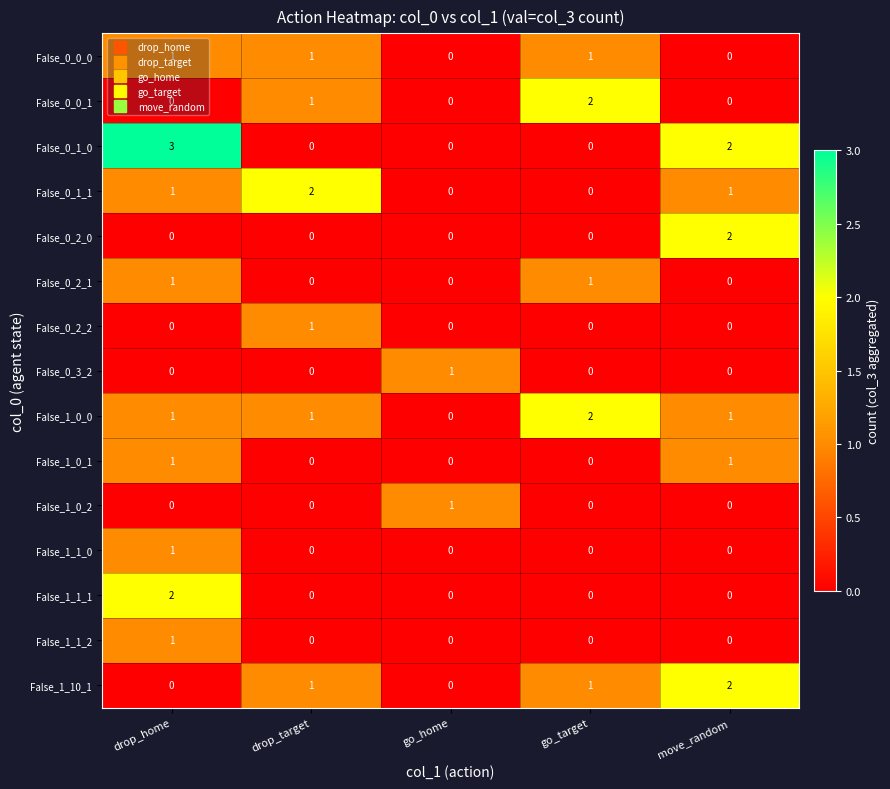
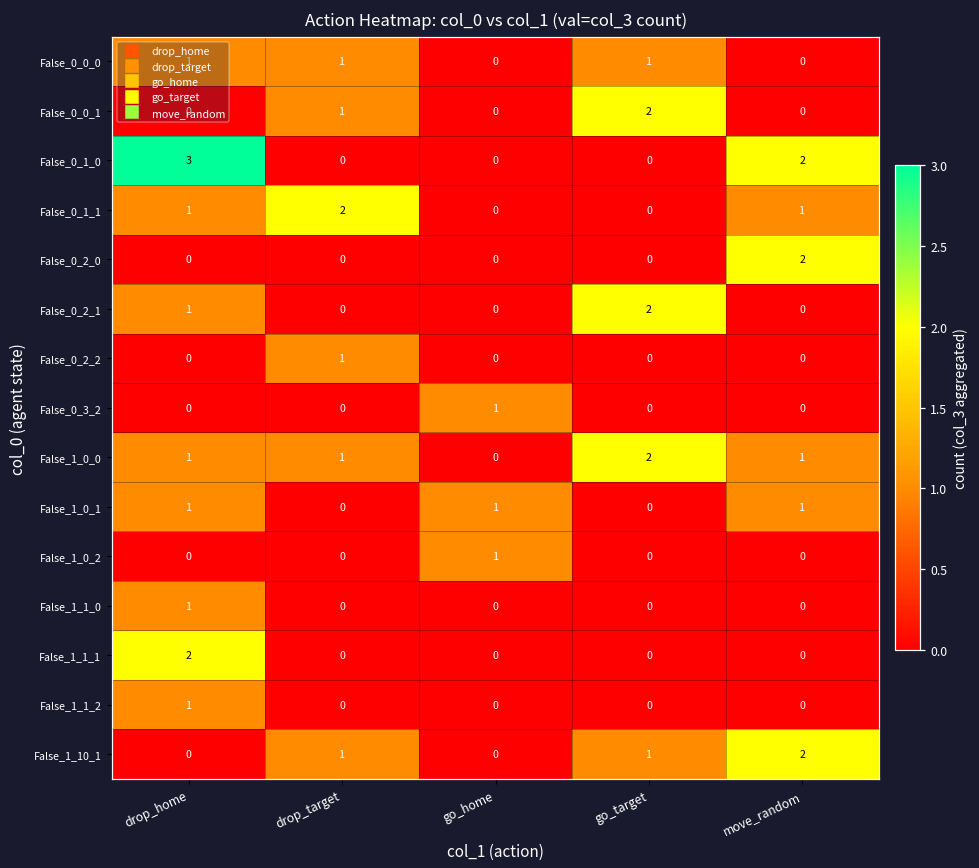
  {
    "False_0_0_0": {
      "drop_target": 1,
      "go_home": 0,
      "go_target": 1,
      "move_random": 0
    },
    "False_0_0_1": {
      "drop_target": 1,
      "go_home": 0,
      "go_target": 2,
      "move_random": 0
    },
    "False_0_1_0": {
      "drop_home": 3,
      "drop_target": 0,
      "go_home": 0,
      "go_target": 0,
      "move_random": 2
    },
    "False_0_1_1": {
      "drop_home": 1,
      "drop_target": 2,
      "go_home": 0,
      "go_target": 0,
      "move_random": 1
    },
    "False_0_2_0": {
      "drop_home": 0,
      "drop_target": 0,
      "go_home": 0,
      "go_target": 0,
      "move_random": 2
    },
    "False_0_2_1": {
      "drop_home": 1,
      "drop_target": 0,
      "go_home": 0,
-     "go_target": 1,
+     "go_target": 2,
      "move_random": 0
    },
    "False_0_2_2": {
      "drop_home": 0,
      "drop_target": 1,
      "go_home": 0,
      "go_target": 0,
      "move_random": 0
    },
    "False_0_3_2": {
      "drop_home": 0,
      "drop_target": 0,
      "go_home": 1,
      "go_target": 0,
      "move_random": 0
    },
    "False_1_0_0": {
      "drop_home": 1,
      "drop_target": 1,
      "go_home": 0,
      "go_target": 2,
      "move_random": 1
    },
    "False_1_0_1": {
      "drop_home": 1,
      "drop_target": 0,
-     "go_home": 0,
+     "go_home": 1,
      "go_target": 0,
      "move_random": 1
    },
    "False_1_0_2": {
      "drop_home": 0,
      "drop_target": 0,
      "go_home": 1,
      "go_target": 0,
      "move_random": 0
    },
    "False_1_1_0": {
      "drop_home": 1,
      "drop_target": 0,
      "go_home": 0,
      "go_target": 0,
      "move_random": 0
    },
    "False_1_1_1": {
      "drop_home": 2,
      "drop_target": 0,
      "go_home": 0,
      "go_target": 0,
      "move_random": 0
    },
    "False_1_1_2": {
      "drop_home": 1,
      "drop_target": 0,
      "go_home": 0,
      "go_target": 0,
      "move_random": 0
    },
    "False_1_10_1": {
      "drop_home": 0,
      "drop_target": 1,
      "go_home": 0,
      "go_target": 1,
      "move_random": 2
    }
  }
